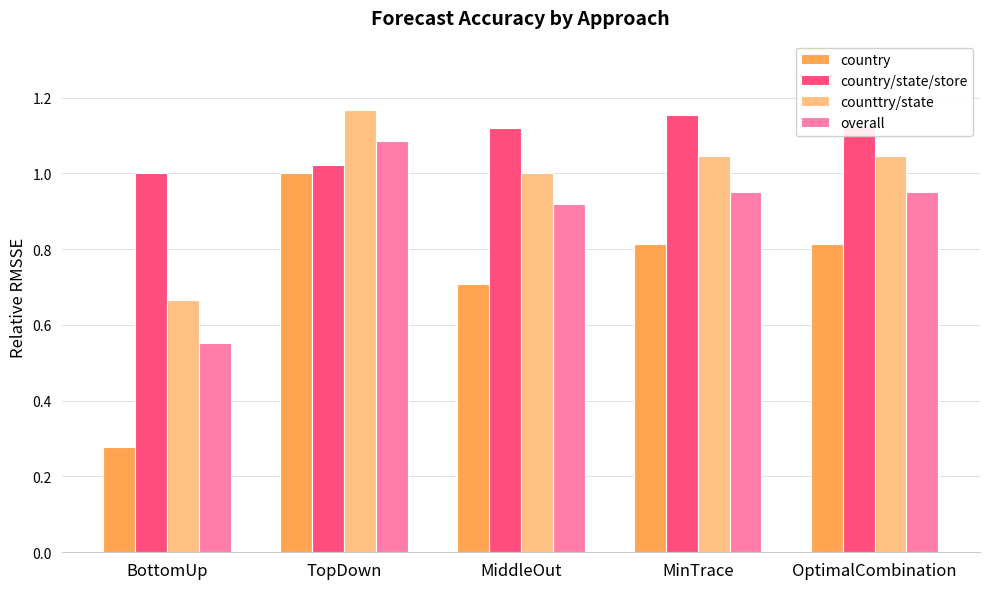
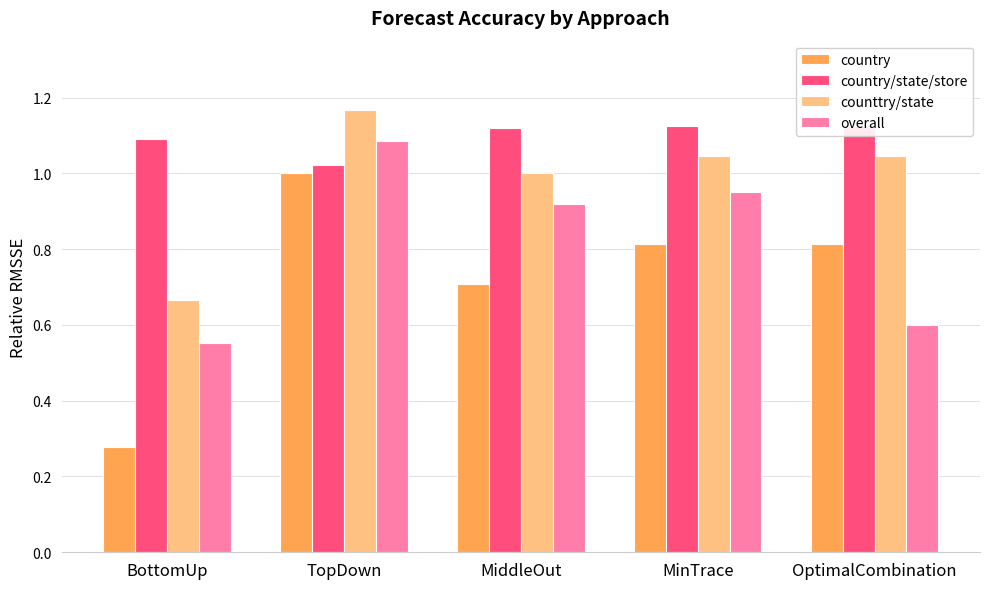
  {
    "country/state/store": {
-     "BottomUp": 1.00,
+     "BottomUp": 1.09,
      "TopDown": 1.02,
      "MiddleOut": 1.12,
-     "MinTrace": 1.15
+     "MinTrace": 1.12
    },
    "overall": {
      "BottomUp": 0.55,
      "TopDown": 1.08,
      "MiddleOut": 0.92,
      "MinTrace": 0.95,
-     "OptimalCombination": 0.95
+     "OptimalCombination": 0.60
    }
  }
